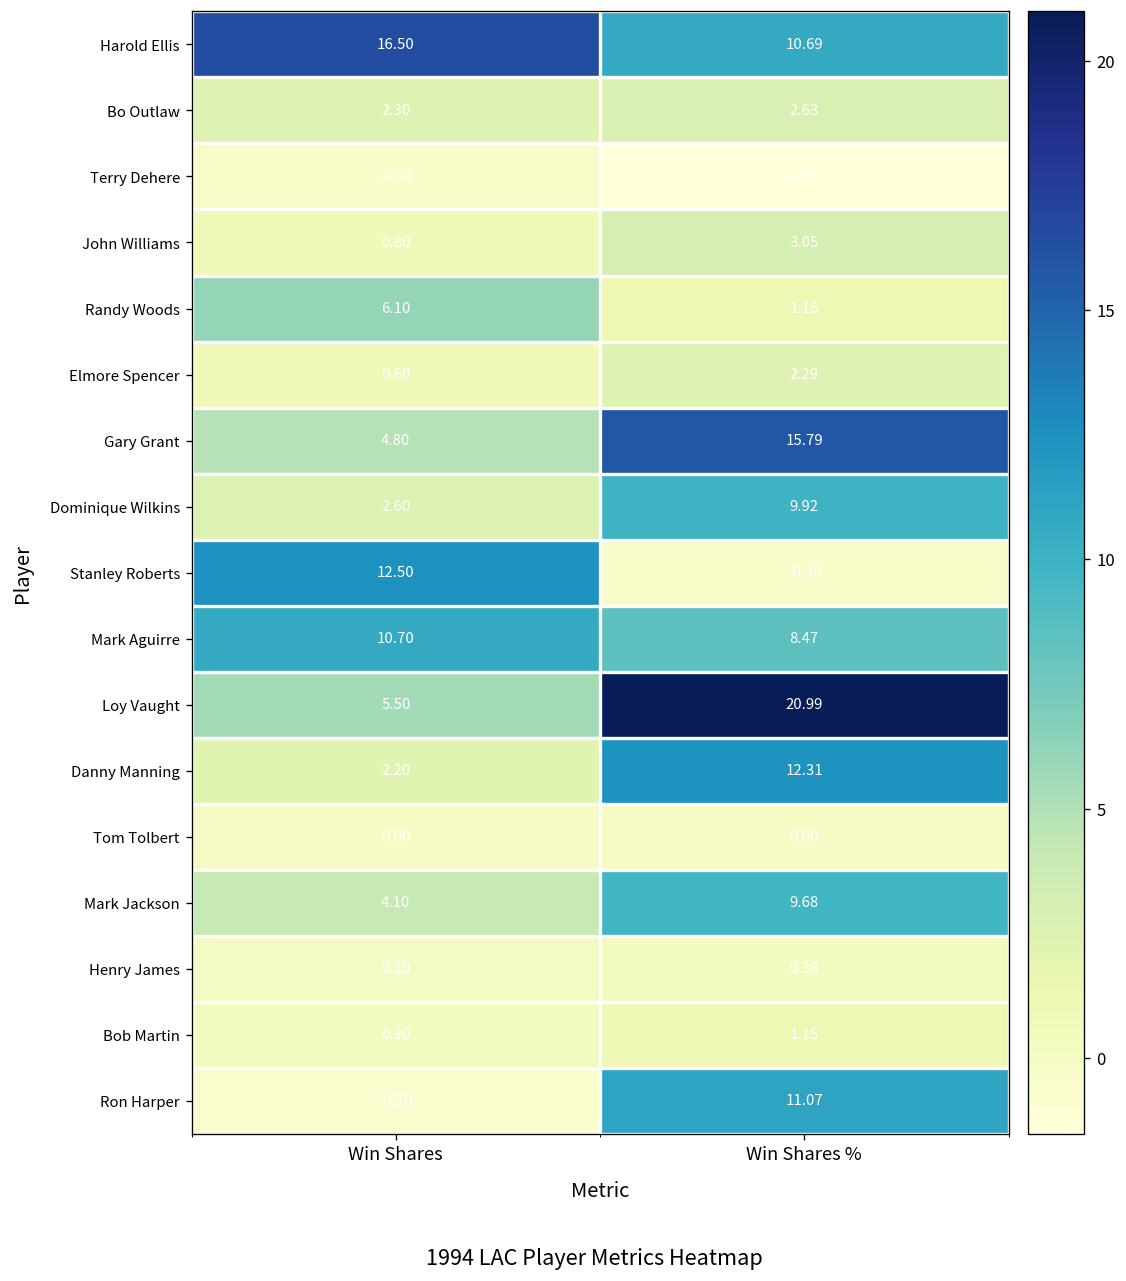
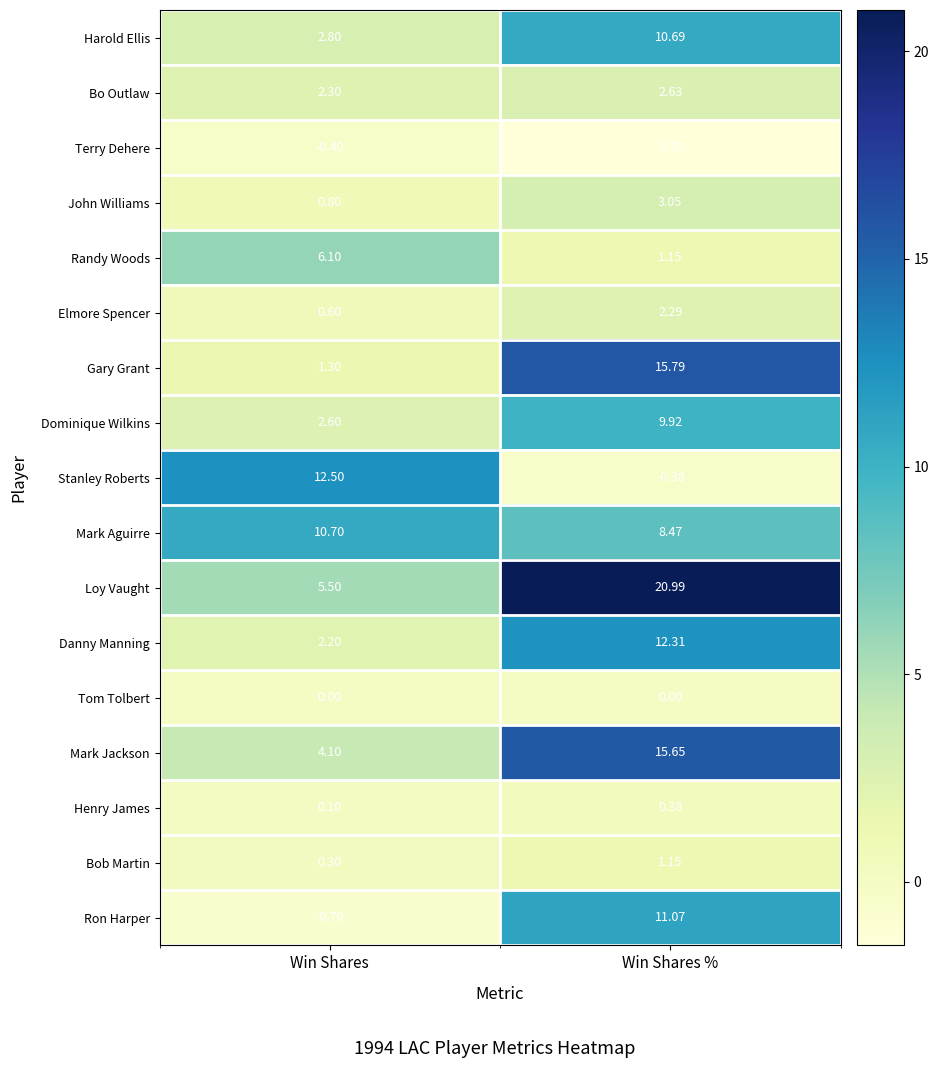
  {
    "Harold Ellis": {
-     "Win Shares": 16.50,
+     "Win Shares": 2.80,
      "Win Shares %": 10.69
    },
    "Bo Outlaw": {
      "Win Shares": 2.30,
      "Win Shares %": 2.63
    },
    "Terry Dehere": {
      "Win Shares": -0.40
    },
    "John Williams": {
      "Win Shares": 0.80,
      "Win Shares %": 3.05
    },
    "Randy Woods": {
      "Win Shares": 6.10,
      "Win Shares %": 1.15
    },
    "Elmore Spencer": {
      "Win Shares": 0.60,
      "Win Shares %": 2.29
    },
    "Gary Grant": {
-     "Win Shares": 4.80,
+     "Win Shares": 1.30,
      "Win Shares %": 15.79
    },
    "Dominique Wilkins": {
      "Win Shares": 2.60,
      "Win Shares %": 9.92
    },
    "Stanley Roberts": {
      "Win Shares": 12.50,
      "Win Shares %": -0.38
    },
    "Mark Aguirre": {
      "Win Shares": 10.70,
      "Win Shares %": 8.47
    },
    "Loy Vaught": {
      "Win Shares": 5.50,
      "Win Shares %": 20.99
    },
    "Danny Manning": {
      "Win Shares": 2.20,
      "Win Shares %": 12.31
    },
    "Tom Tolbert": {
      "Win Shares": 0.00,
      "Win Shares %": 0.00
    },
    "Mark Jackson": {
      "Win Shares": 4.10,
-     "Win Shares %": 9.68
+     "Win Shares %": 15.65
    },
    "Henry James": {
      "Win Shares": 0.10,
      "Win Shares %": 0.38
    },
    "Bob Martin": {
      "Win Shares": 0.30,
      "Win Shares %": 1.15
    },
    "Ron Harper": {
      "Win Shares": -0.70,
      "Win Shares %": 11.07
    }
  }
